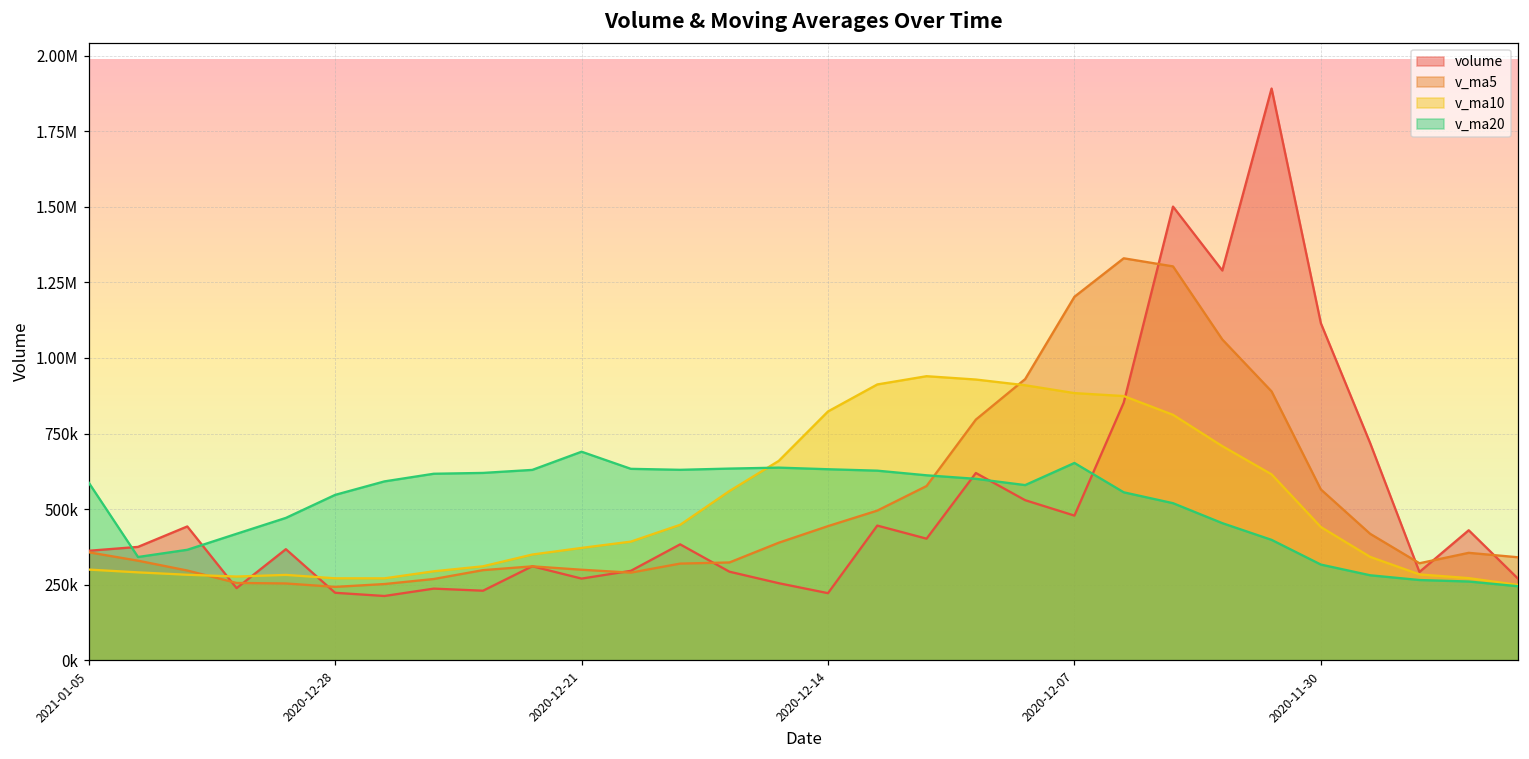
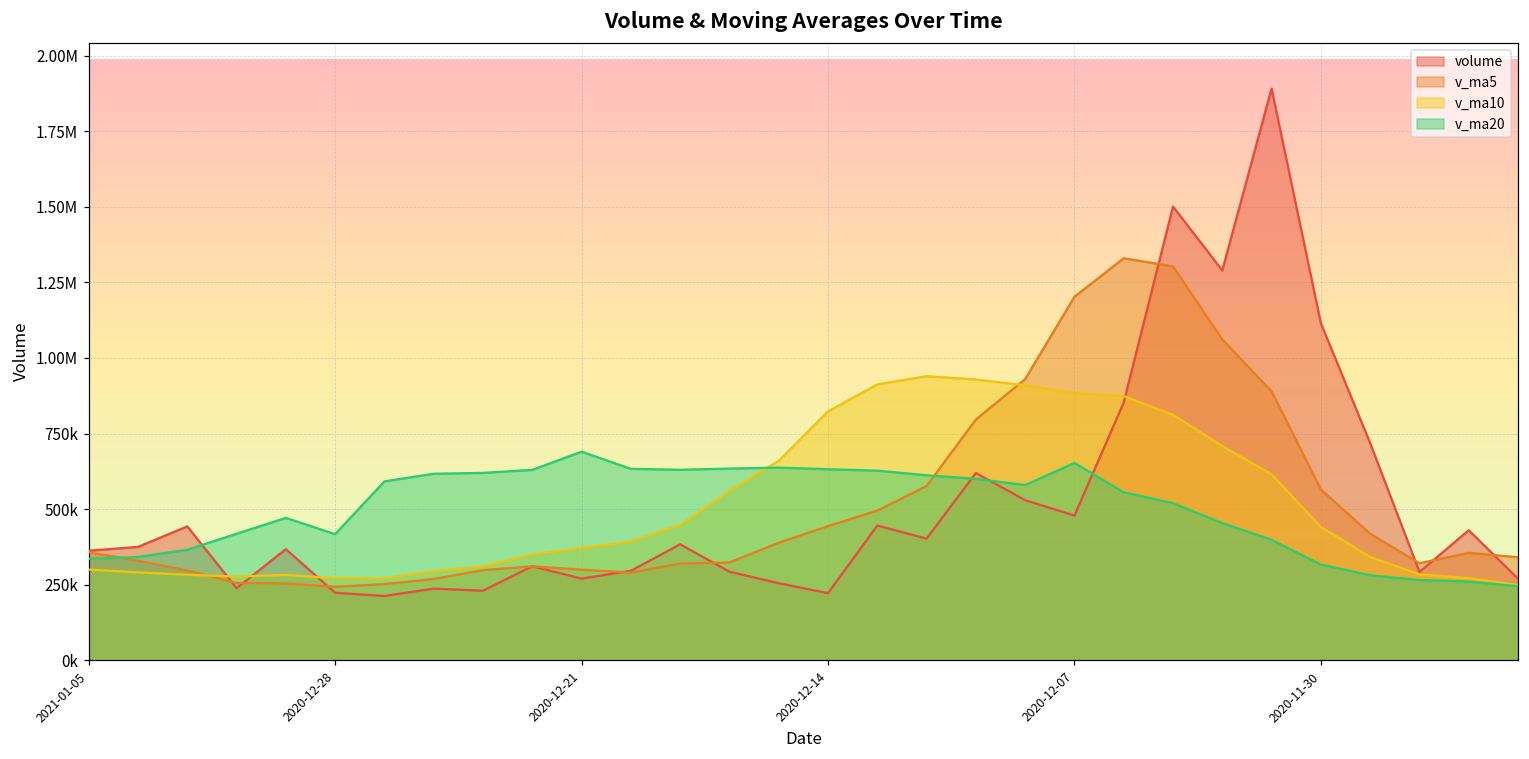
  {
    "v_ma20": {
-     "2021-01-05": 590000,
-     "2020-12-28": 550000,
+     "2021-01-05": 340000,
+     "2020-12-28": 420000,
      "2020-12-21": 690000,
      "2020-12-14": 630000,
      "2020-12-07": 650000,
      "2020-11-30": 320000
    }
  }
